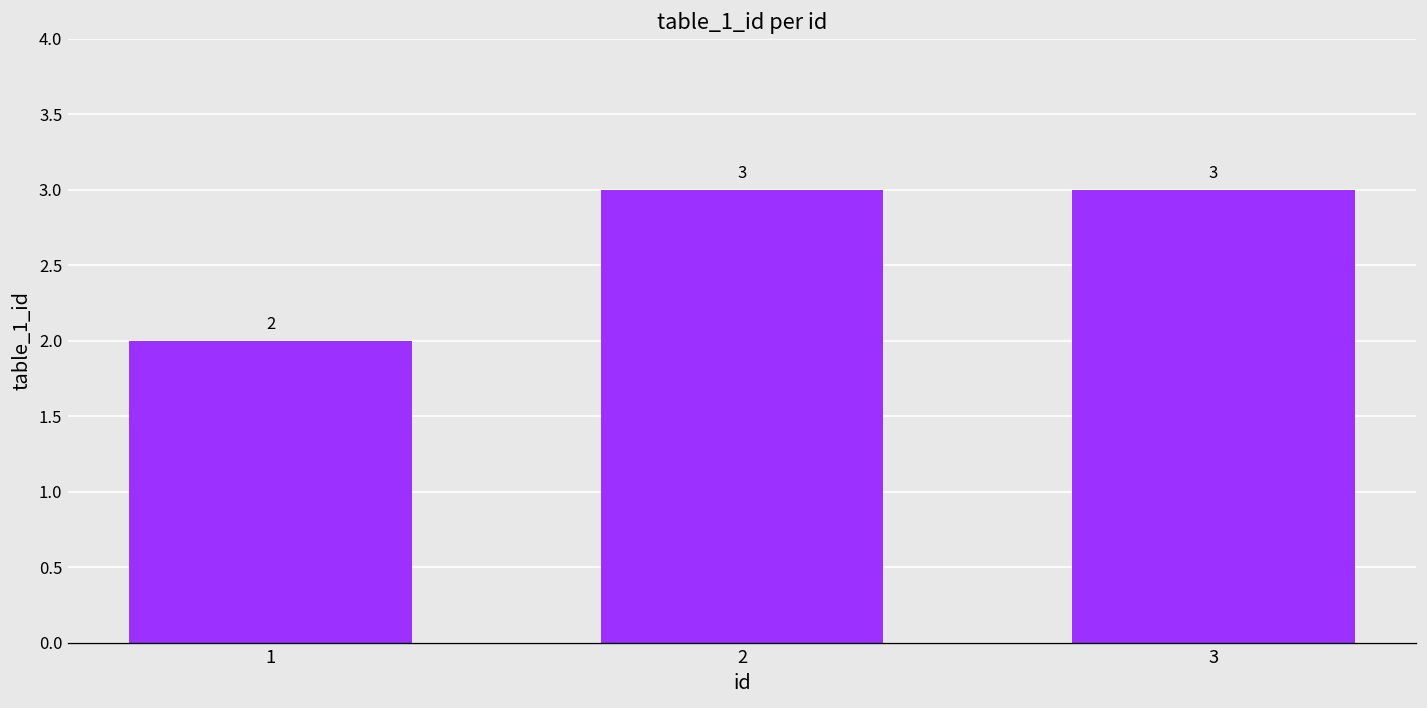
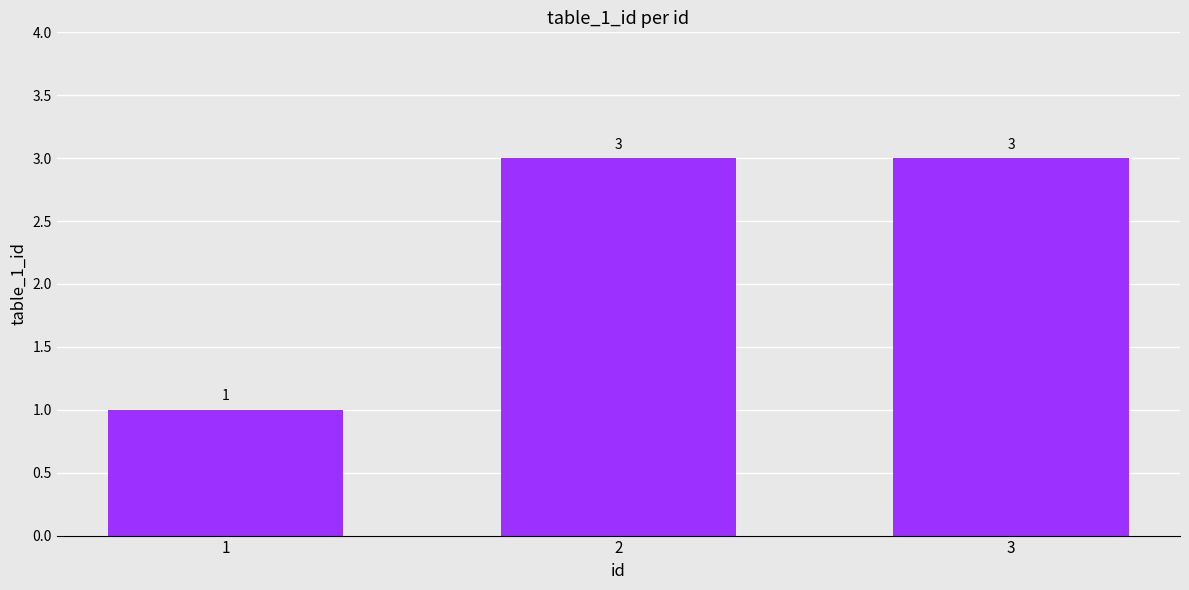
  {
-   "1": 2,
+   "1": 1,
    "2": 3,
    "3": 3
  }
